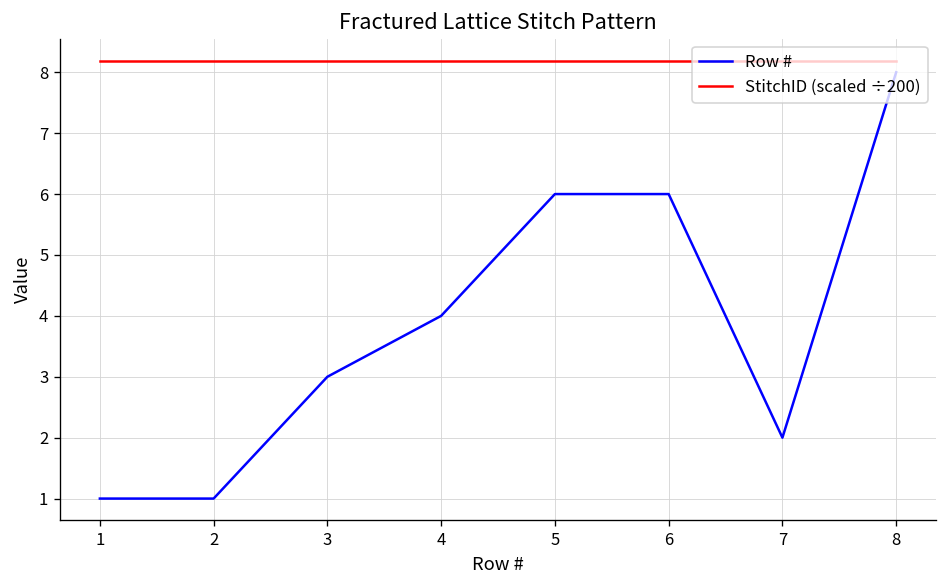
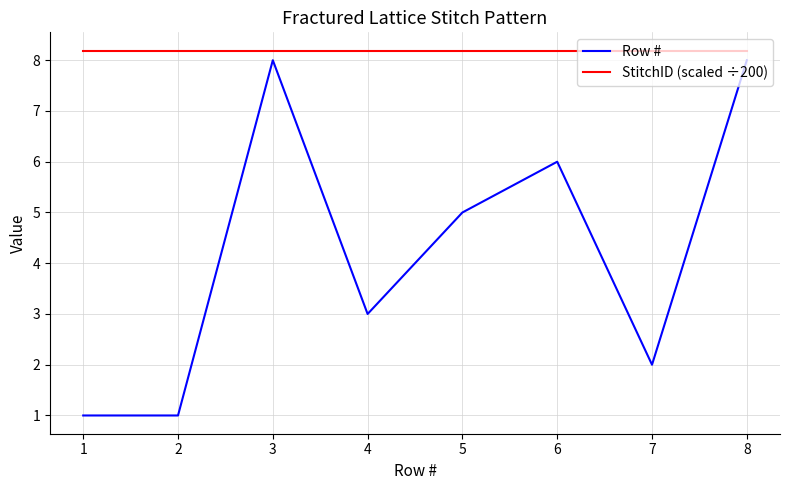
  {
    "Row #": {
      "1": 1,
      "2": 1,
-     "3": 3,
-     "4": 4,
-     "5": 6,
+     "3": 8,
+     "4": 3,
+     "5": 5,
      "6": 6,
      "7": 2
    },
    "StitchID (scaled ÷200)": {
      "1": 8.2,
      "2": 8.2,
      "3": 8.2,
      "4": 8.2,
      "5": 8.2,
      "6": 8.2
    }
  }
